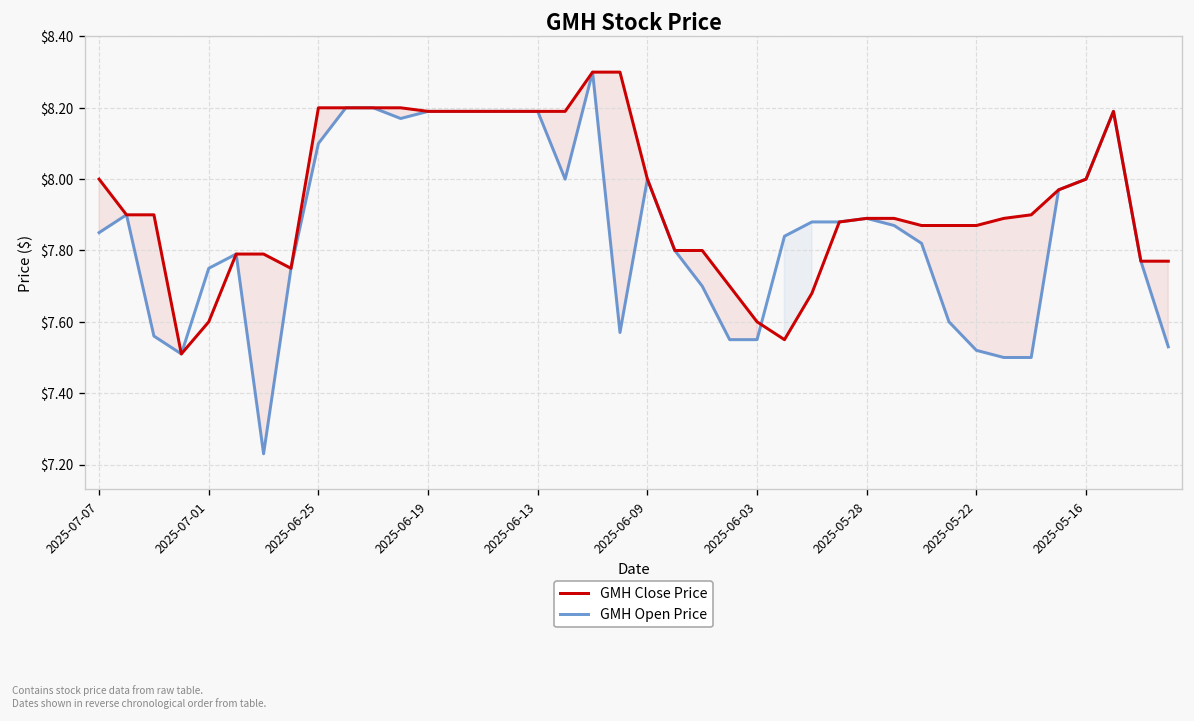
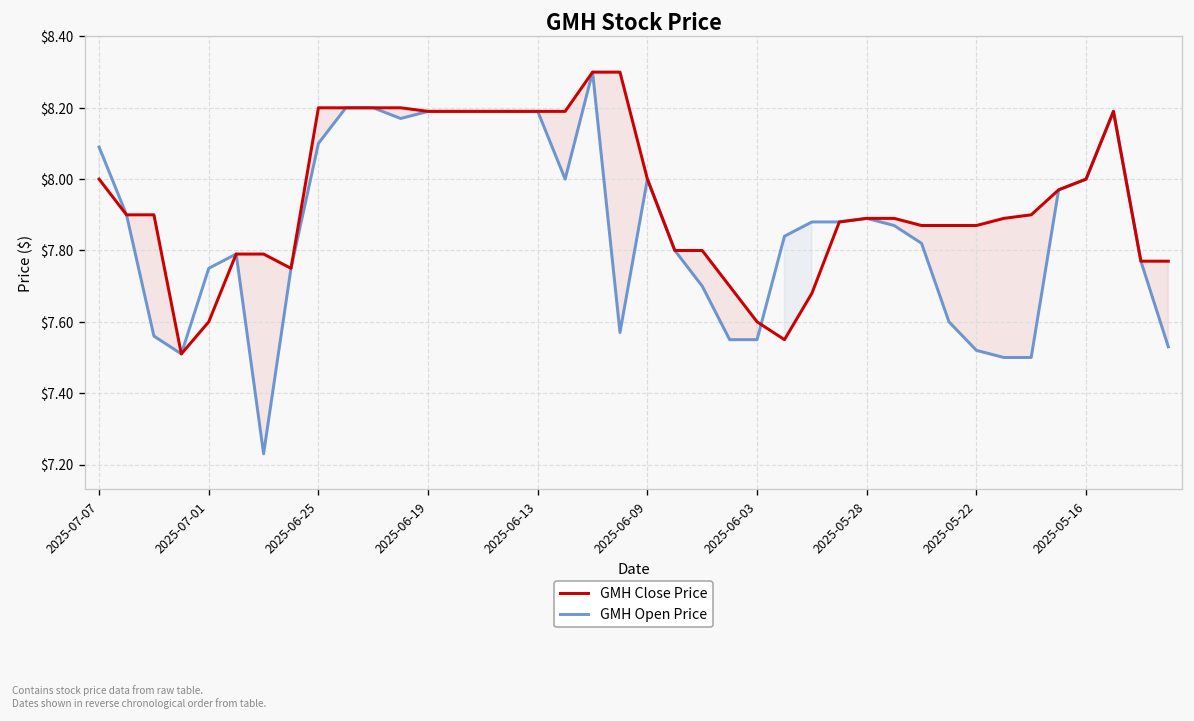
  {
    "GMH Close Price": {
      "2025-07-07": "$8.00",
      "2025-07-01": "$7.60",
      "2025-06-25": "$8.20",
      "2025-06-03": "$7.60",
      "2025-05-22": "$7.87"
    },
    "GMH Open Price": {
-     "2025-07-07": "$7.85",
+     "2025-07-07": "$8.09",
      "2025-07-01": "$7.75",
      "2025-06-25": "$8.10",
      "2025-06-03": "$7.55",
      "2025-05-22": "$7.52"
    }
  }
